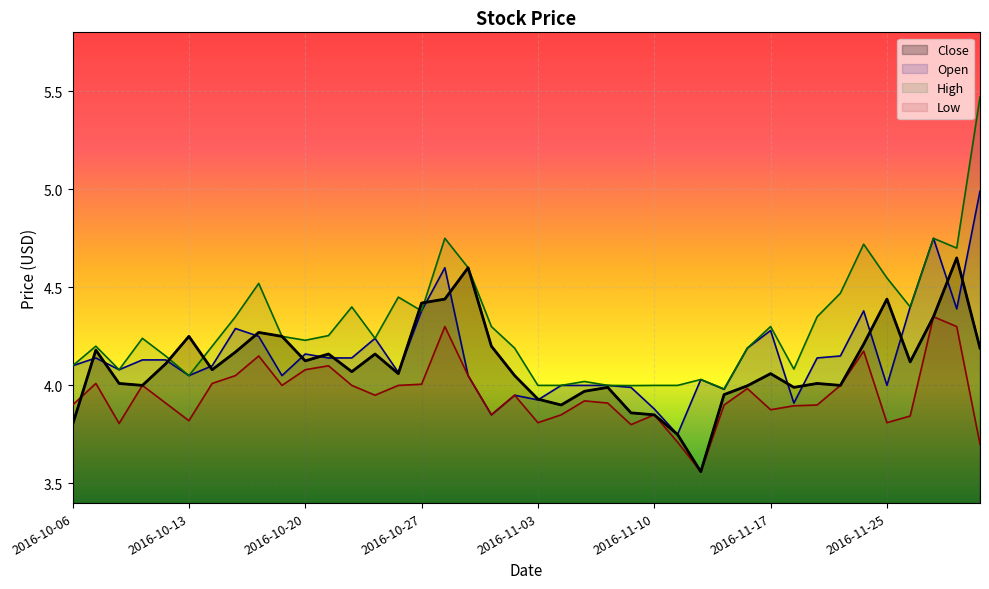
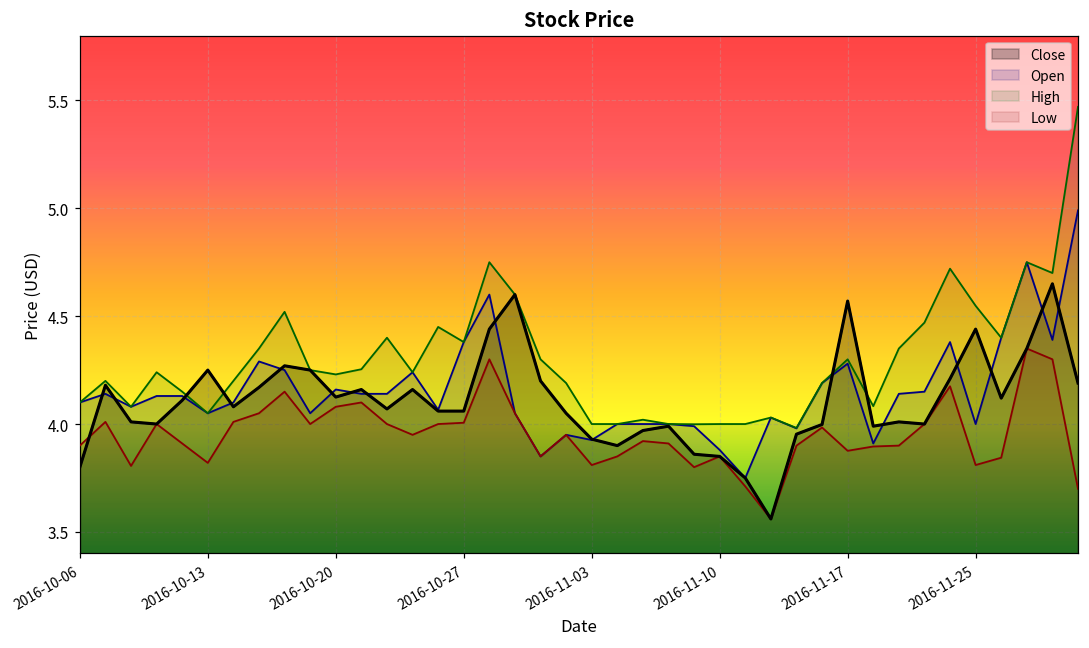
  {
    "Close": {
      "2016-10-06": 3.80,
      "2016-10-13": 4.25,
      "2016-10-20": 4.13,
-     "2016-10-27": 4.42,
-     "2016-11-17": 4.06,
+     "2016-10-27": 4.06,
+     "2016-11-17": 4.57,
      "2016-11-25": 4.44
    }
  }
